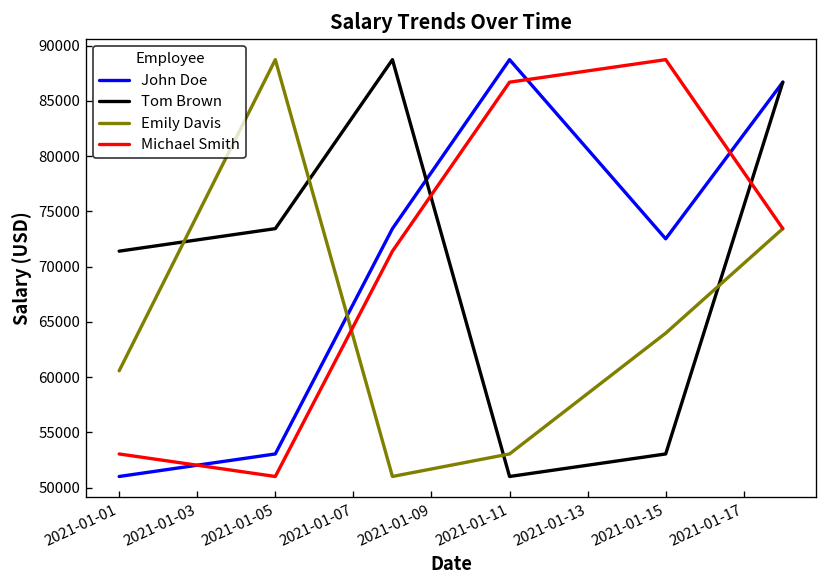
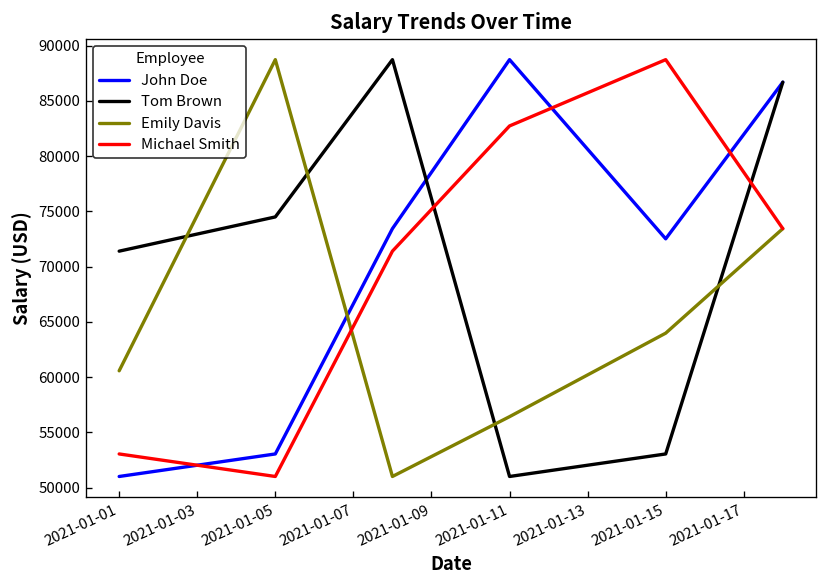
  {
    "John Doe": {
      "2021-01-01": 51000,
      "2021-01-05": 53000,
      "2021-01-11": 89000,
      "2021-01-15": 73000
    },
    "Tom Brown": {
      "2021-01-01": 71000,
-     "2021-01-05": 73000,
+     "2021-01-05": 75000,
      "2021-01-11": 51000,
      "2021-01-15": 53000
    },
    "Emily Davis": {
      "2021-01-01": 61000,
      "2021-01-05": 89000,
-     "2021-01-11": 53000,
+     "2021-01-11": 56000,
      "2021-01-15": 64000
    },
    "Michael Smith": {
      "2021-01-01": 53000,
      "2021-01-05": 51000,
-     "2021-01-11": 87000,
+     "2021-01-11": 83000,
      "2021-01-15": 89000
    }
  }
